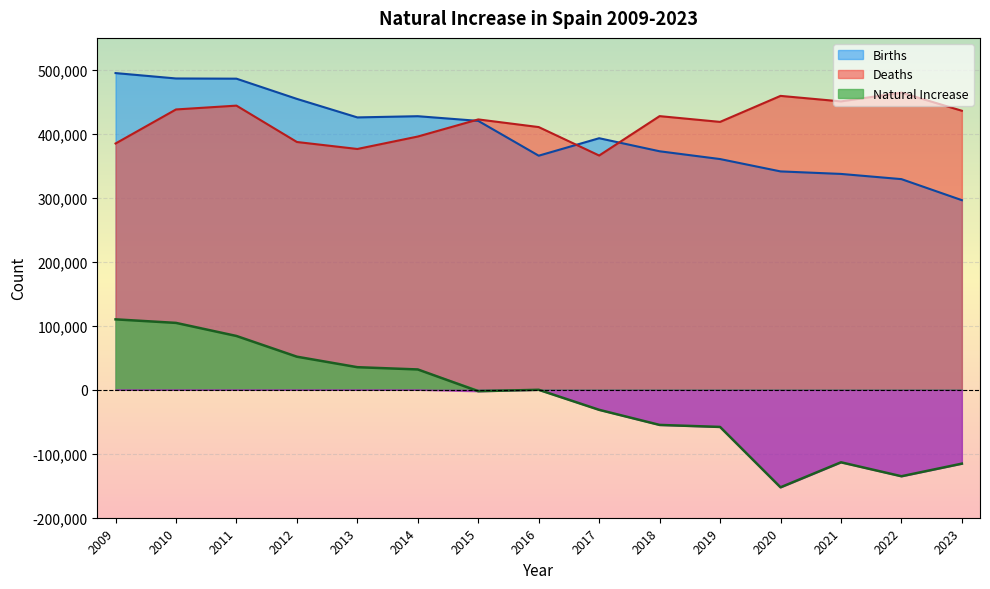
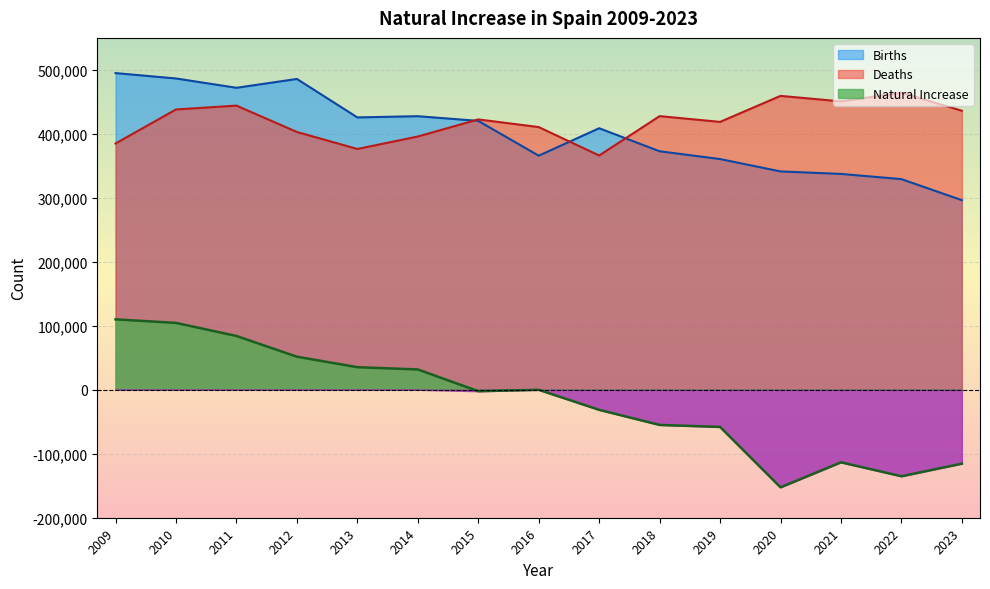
  {
    "Births": {
      "2009": "490,000",
      "2010": "490,000",
-     "2011": "490,000",
-     "2012": "450,000",
+     "2011": "470,000",
+     "2012": "490,000",
      "2013": "430,000",
      "2014": "430,000",
      "2016": "370,000",
-     "2017": "390,000",
+     "2017": "410,000",
      "2018": "370,000",
      "2019": "360,000",
      "2020": "340,000",
      "2021": "340,000",
      "2022": "330,000",
      "2023": "300,000"
    },
    "Deaths": {
      "2009": "380,000",
      "2010": "440,000",
      "2011": "440,000",
-     "2012": "390,000",
+     "2012": "400,000",
      "2013": "380,000",
      "2014": "400,000",
      "2016": "410,000",
      "2017": "370,000",
      "2018": "430,000",
      "2019": "420,000",
      "2020": "460,000",
      "2023": "440,000"
    }
  }
